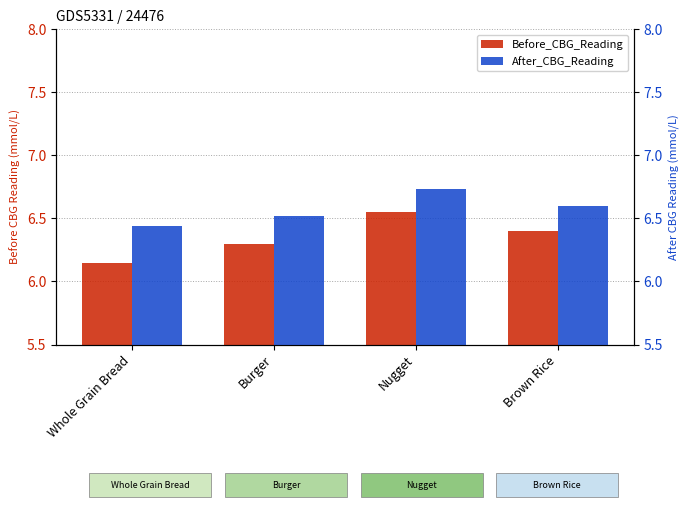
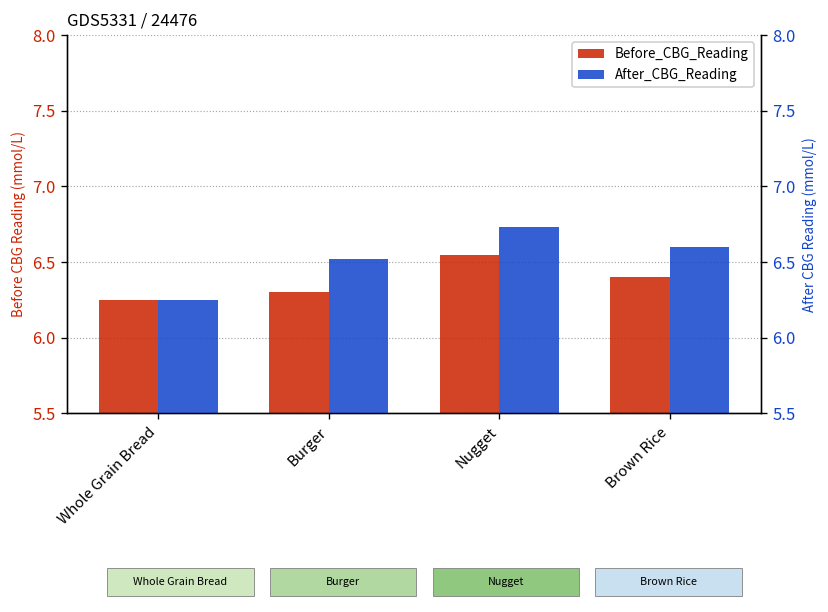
  {
    "Before_CBG_Reading": {
-     "Whole Grain Bread": 6.15,
+     "Whole Grain Bread": 6.25,
      "Burger": 6.30,
      "Nugget": 6.55,
      "Brown Rice": 6.40
    },
    "After_CBG_Reading": {
-     "Whole Grain Bread": 6.44,
+     "Whole Grain Bread": 6.25,
      "Burger": 6.52,
      "Nugget": 6.73,
      "Brown Rice": 6.60
    }
  }
